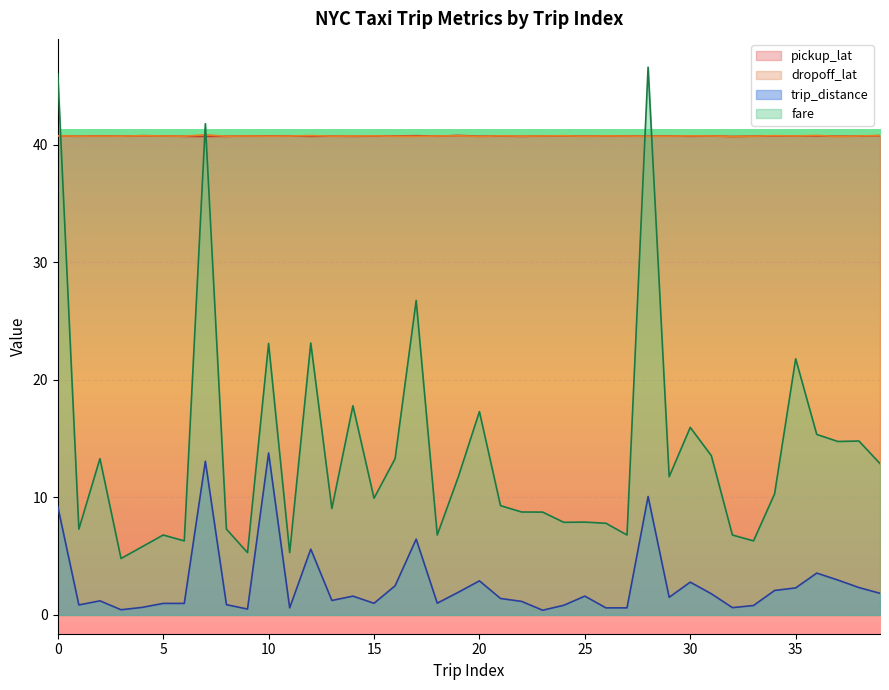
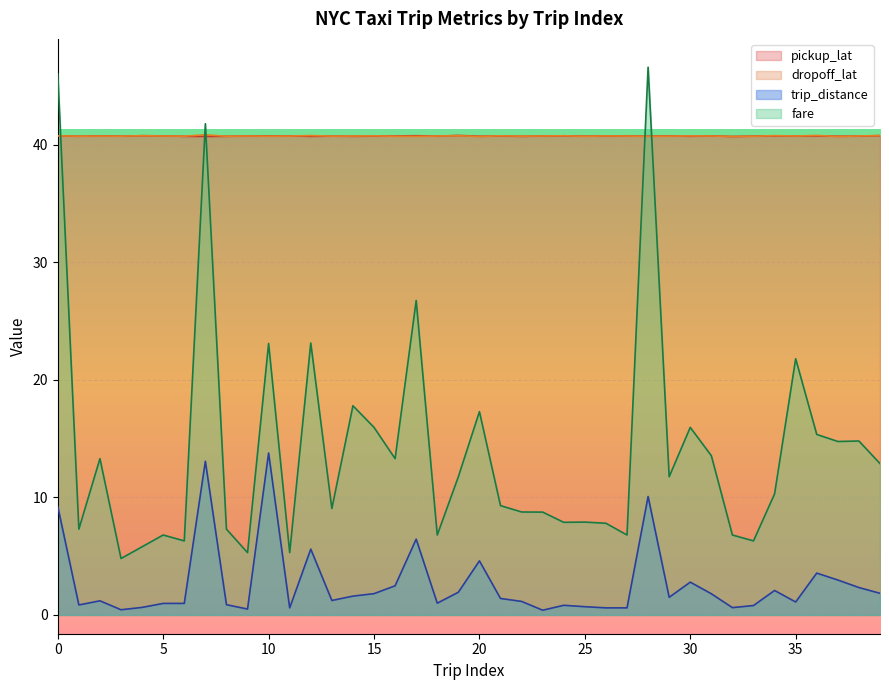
  {
    "trip_distance": {
      "0": 9.2,
      "5": 1.0,
      "10": 13.8,
-     "15": 1.0,
-     "20": 2.9,
-     "25": 1.6,
+     "15": 1.8,
+     "20": 4.6,
+     "25": 0.7,
      "30": 2.8,
-     "35": 2.3
+     "35": 1.1
    },
    "fare": {
      "0": 46.1,
      "5": 6.8,
      "10": 23.1,
-     "15": 9.9,
+     "15": 16.0,
      "20": 17.3,
      "25": 7.9,
      "30": 16.0,
      "35": 21.8
    }
  }
